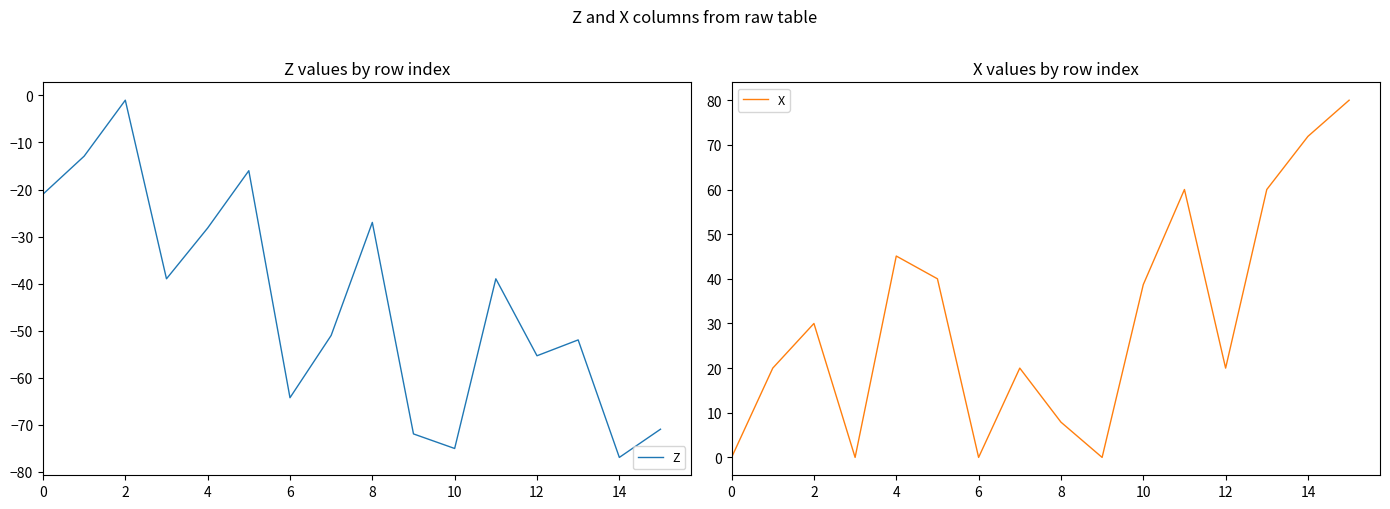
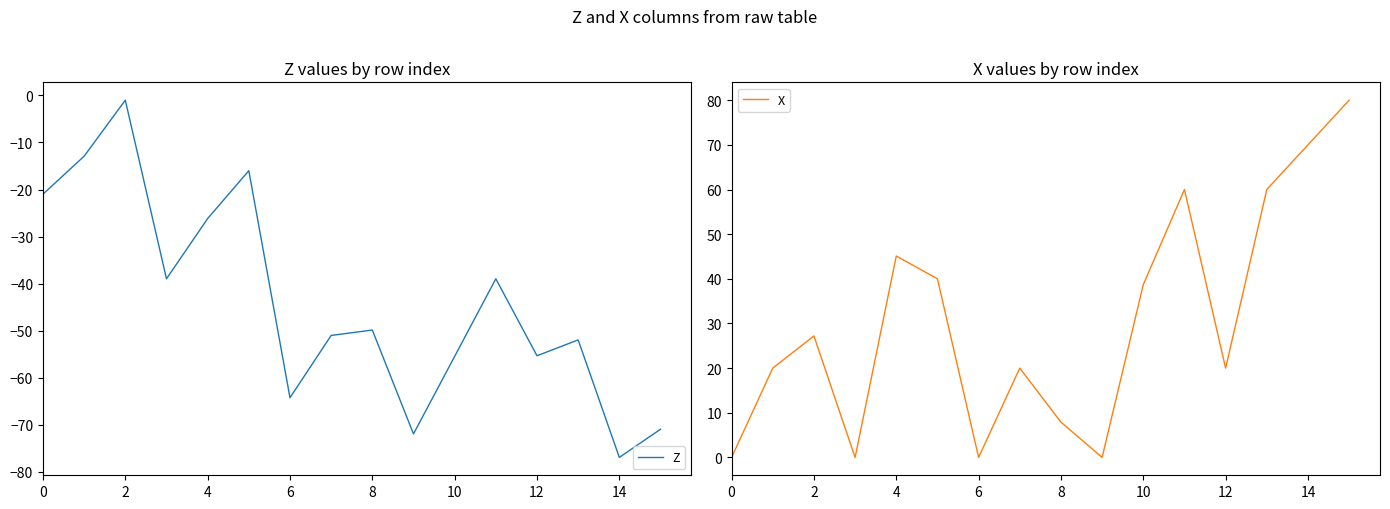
  {
    "Z values by row index": {
      "0": -21,
      "2": -1,
-     "4": -28,
+     "4": -26,
      "6": -64,
-     "8": -27,
-     "10": -75,
+     "8": -50,
+     "10": -56,
      "12": -55,
      "14": -77
    },
    "X values by row index": {
      "0": 0,
-     "2": 30,
+     "2": 27,
      "4": 45,
      "6": 0,
      "8": 8,
      "10": 39,
      "12": 20,
-     "14": 72
+     "14": 70
    }
  }
